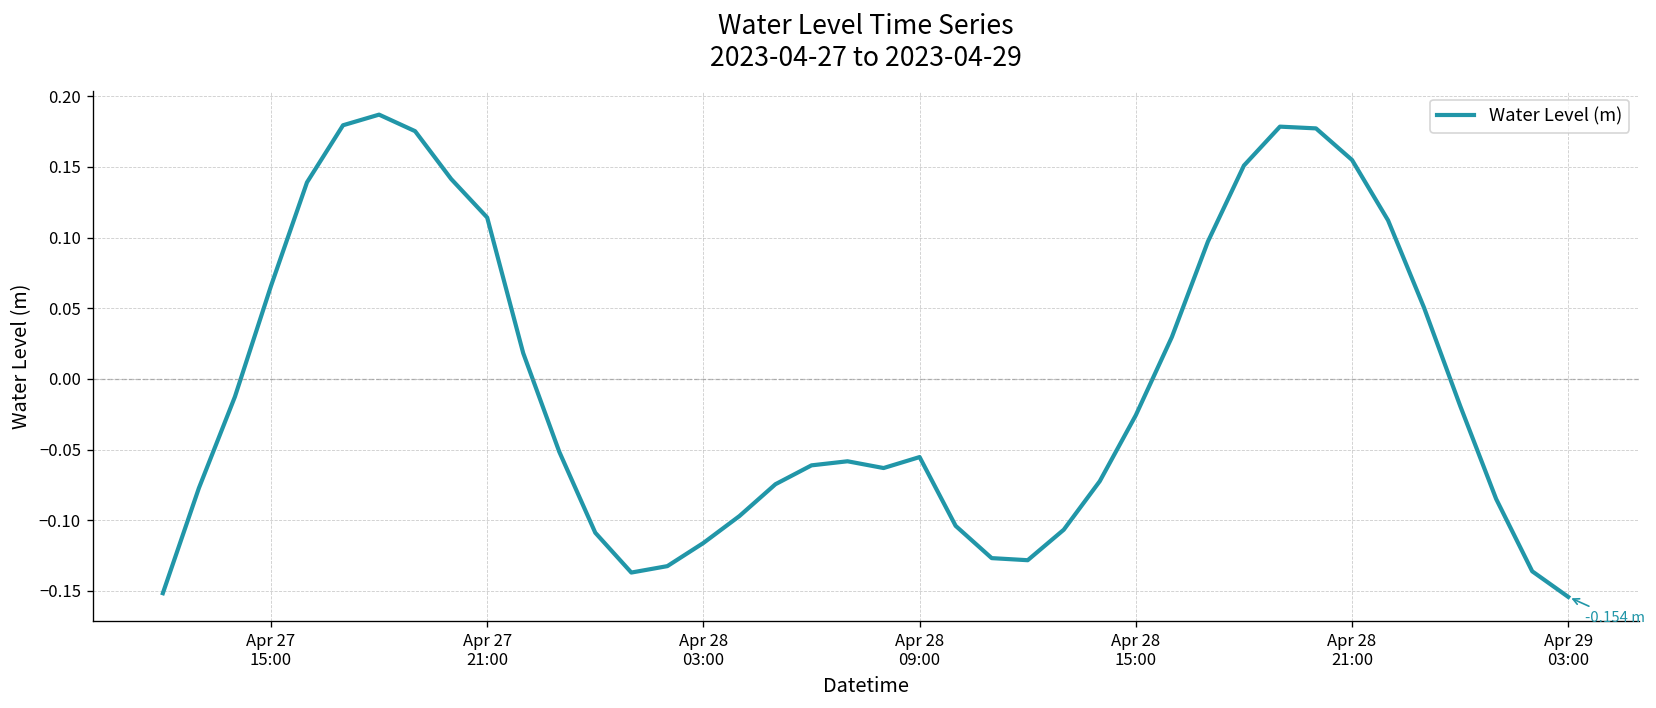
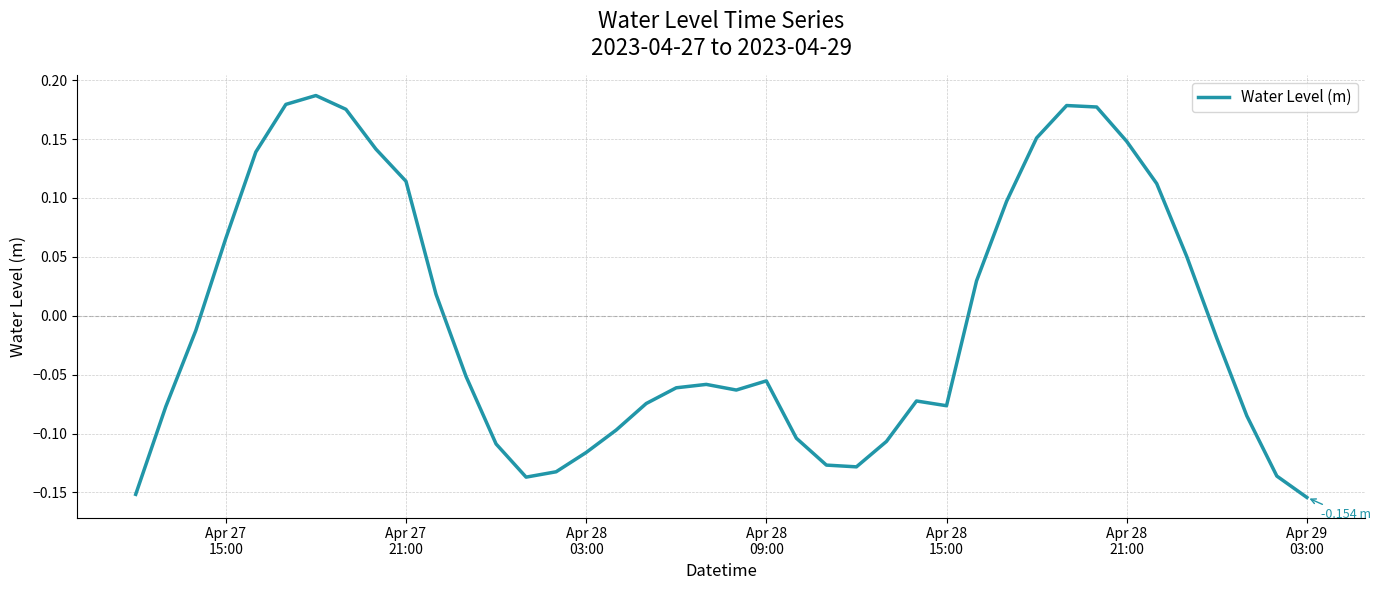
  {
    "Apr 27 15:00": 0.066,
    "Apr 27 21:00": 0.114,
    "Apr 28 03:00": -0.116,
    "Apr 28 09:00": -0.055,
-   "Apr 28 15:00": -0.026,
-   "Apr 28 21:00": 0.155
+   "Apr 28 15:00": -0.076,
+   "Apr 28 21:00": 0.148
  }
